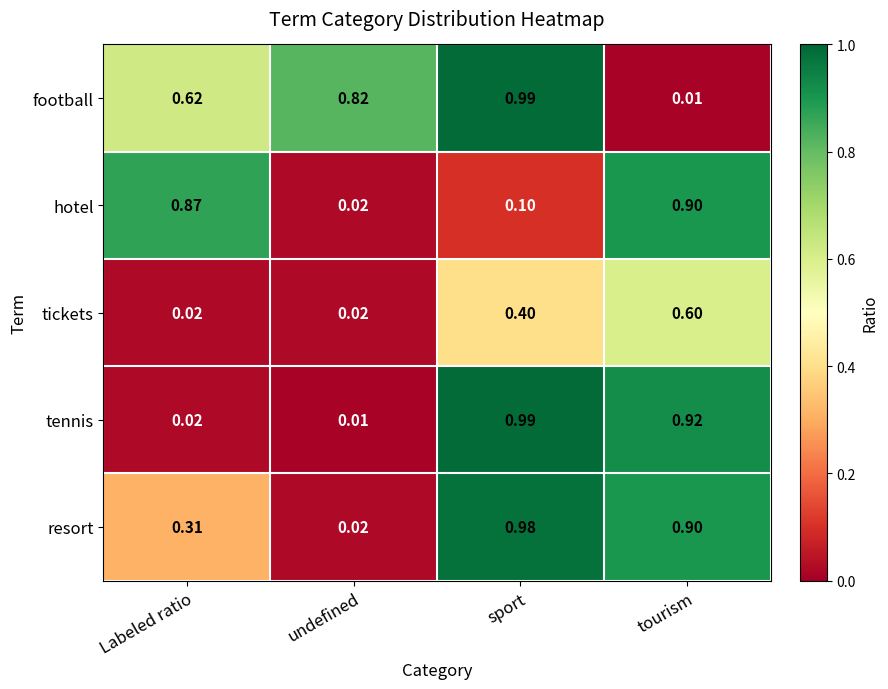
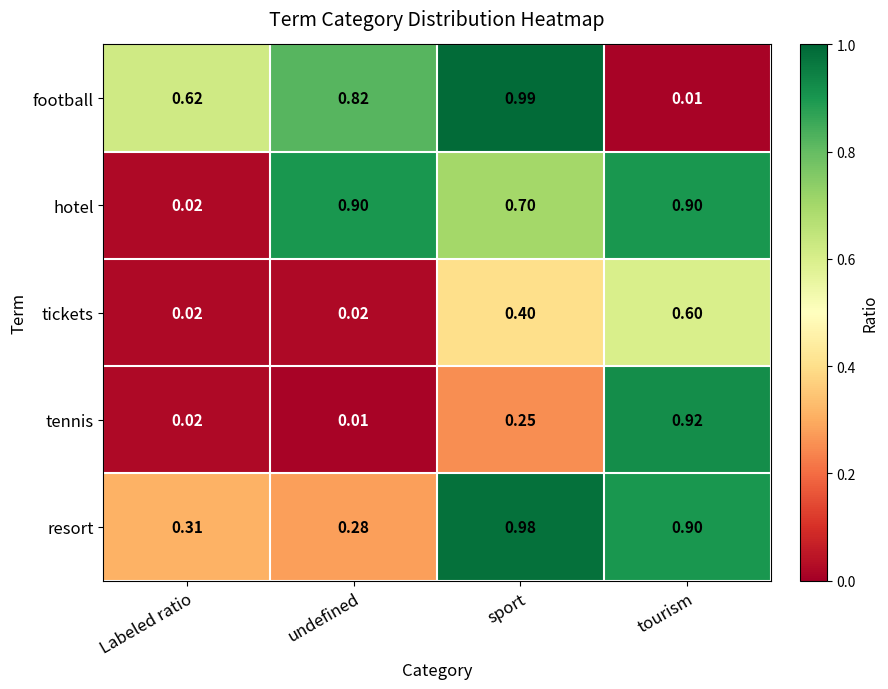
  {
    "football": {
      "Labeled ratio": 0.62,
      "undefined": 0.82,
      "sport": 0.99,
      "tourism": 0.01
    },
    "hotel": {
-     "Labeled ratio": 0.87,
-     "undefined": 0.02,
-     "sport": 0.10,
+     "Labeled ratio": 0.02,
+     "undefined": 0.90,
+     "sport": 0.70,
      "tourism": 0.90
    },
    "tickets": {
      "Labeled ratio": 0.02,
      "undefined": 0.02,
      "sport": 0.40,
      "tourism": 0.60
    },
    "tennis": {
      "Labeled ratio": 0.02,
      "undefined": 0.01,
-     "sport": 0.99,
+     "sport": 0.25,
      "tourism": 0.92
    },
    "resort": {
      "Labeled ratio": 0.31,
-     "undefined": 0.02,
+     "undefined": 0.28,
      "sport": 0.98,
      "tourism": 0.90
    }
  }
